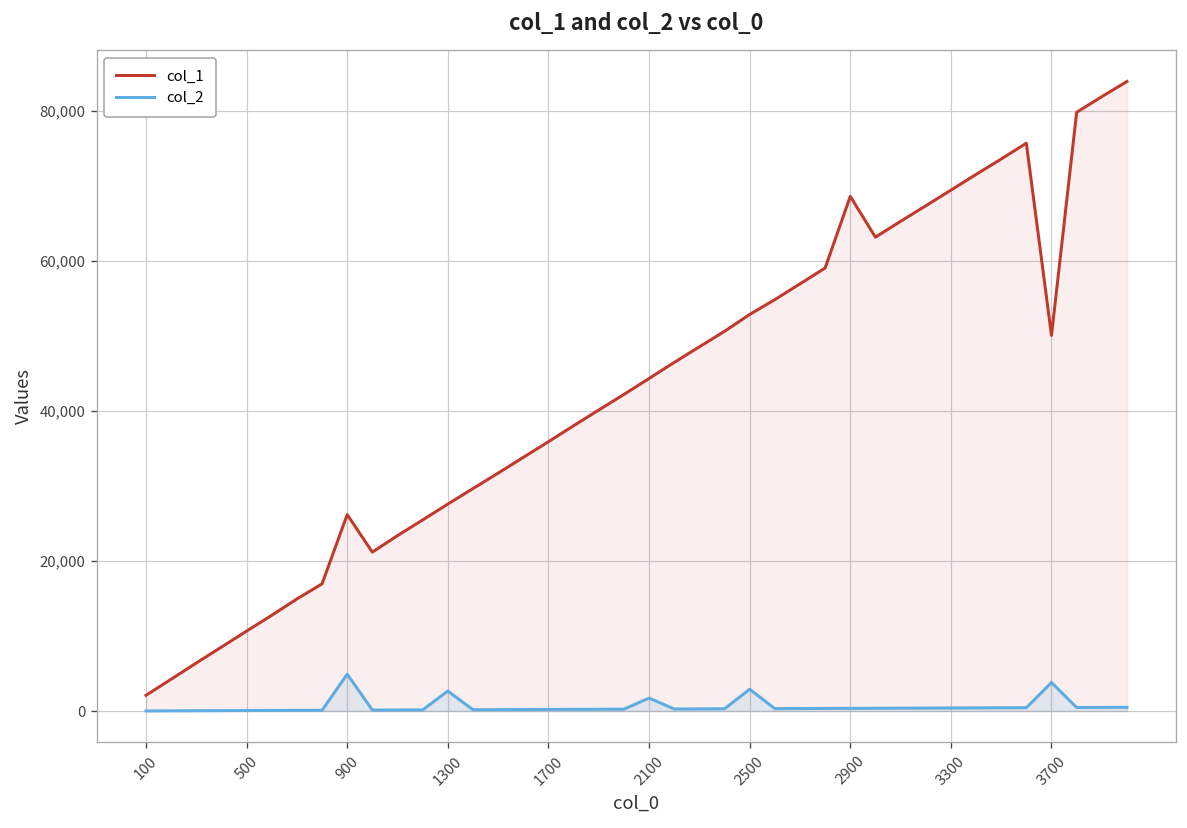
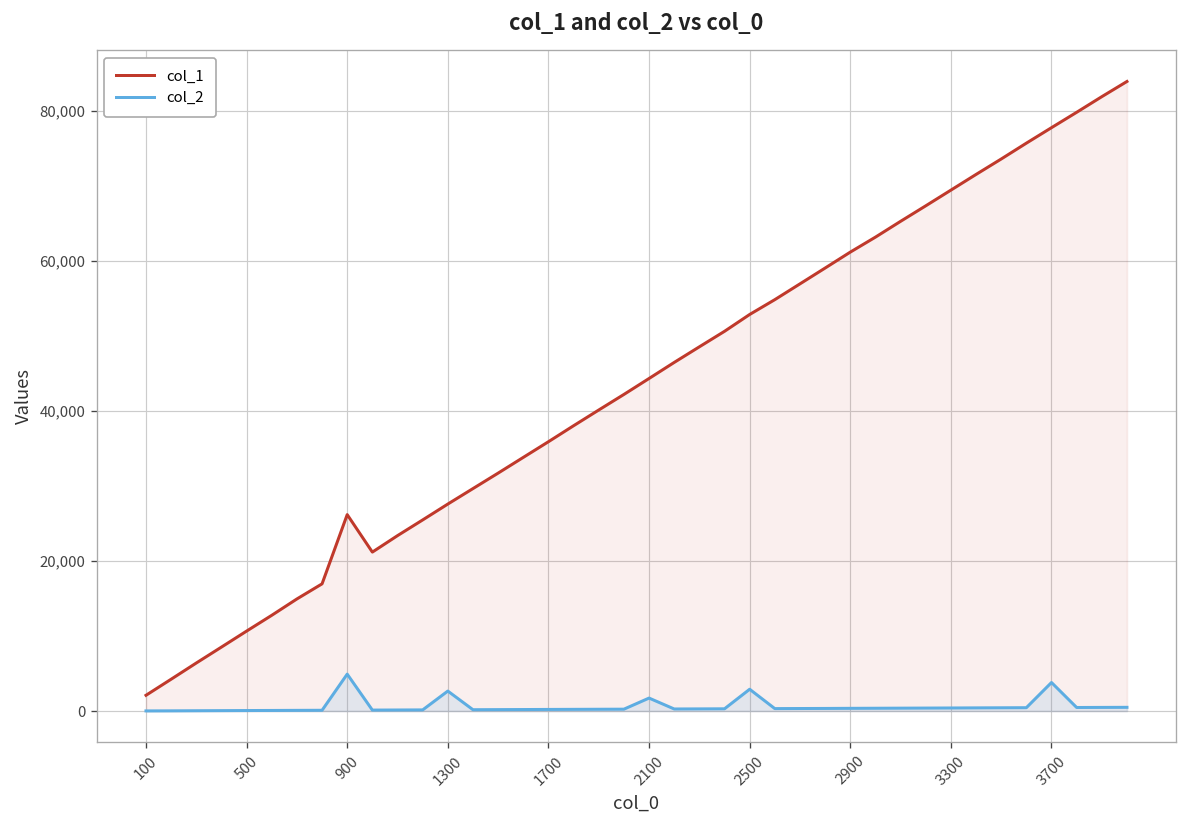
  {
    "col_1": {
      "100": "2,000",
      "500": "11,000",
      "900": "26,000",
      "1300": "28,000",
      "1700": "36,000",
      "2100": "44,000",
      "2500": "53,000",
-     "2900": "69,000",
+     "2900": "61,000",
      "3300": "69,000",
-     "3700": "50,000"
+     "3700": "78,000"
    },
    "col_2": {
      "100": "0",
      "500": "0",
      "900": "5,000",
      "1300": "3,000",
      "1700": "0",
      "2100": "2,000",
      "2500": "3,000",
      "2900": "0",
      "3300": "0",
      "3700": "4,000"
    }
  }
